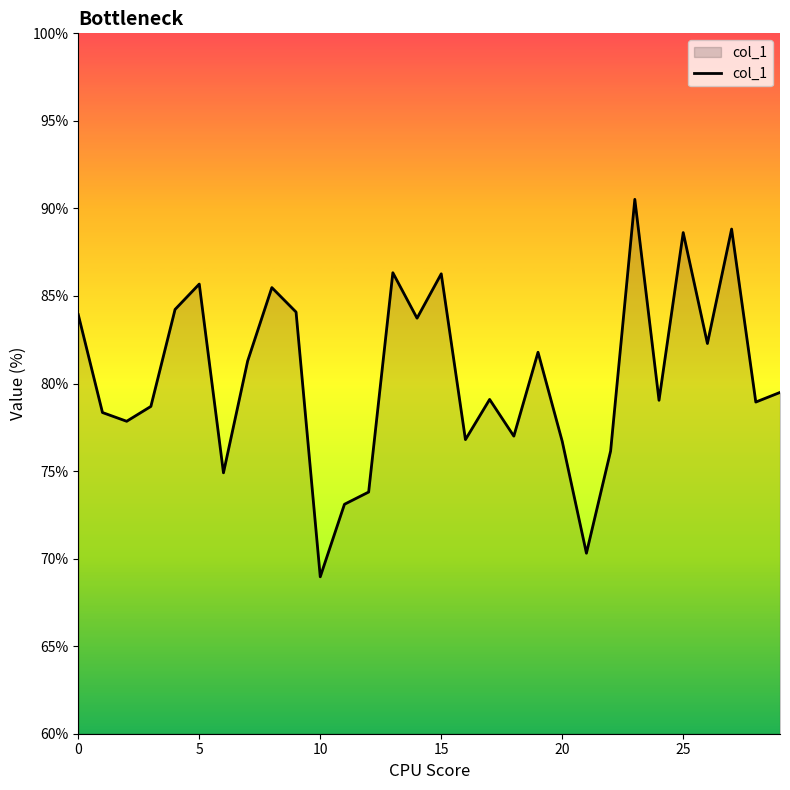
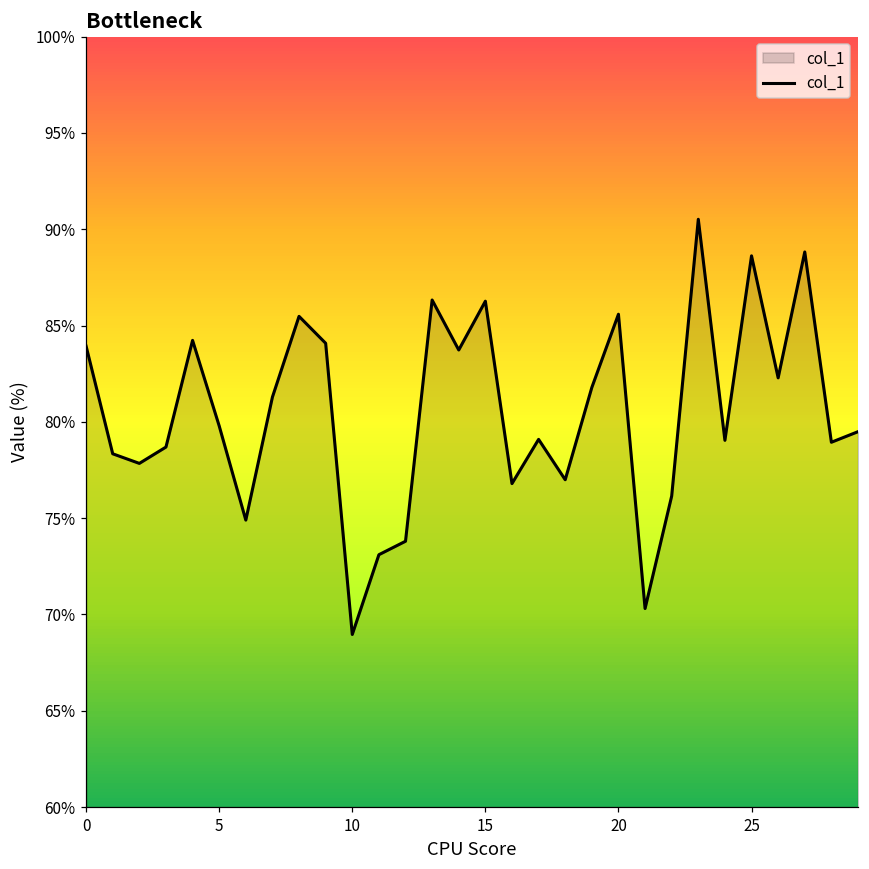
  {
    "0": "83.9%",
-   "5": "85.7%",
+   "5": "79.8%",
    "10": "69.0%",
    "15": "86.3%",
-   "20": "76.7%",
+   "20": "85.6%",
    "25": "88.6%"
  }
